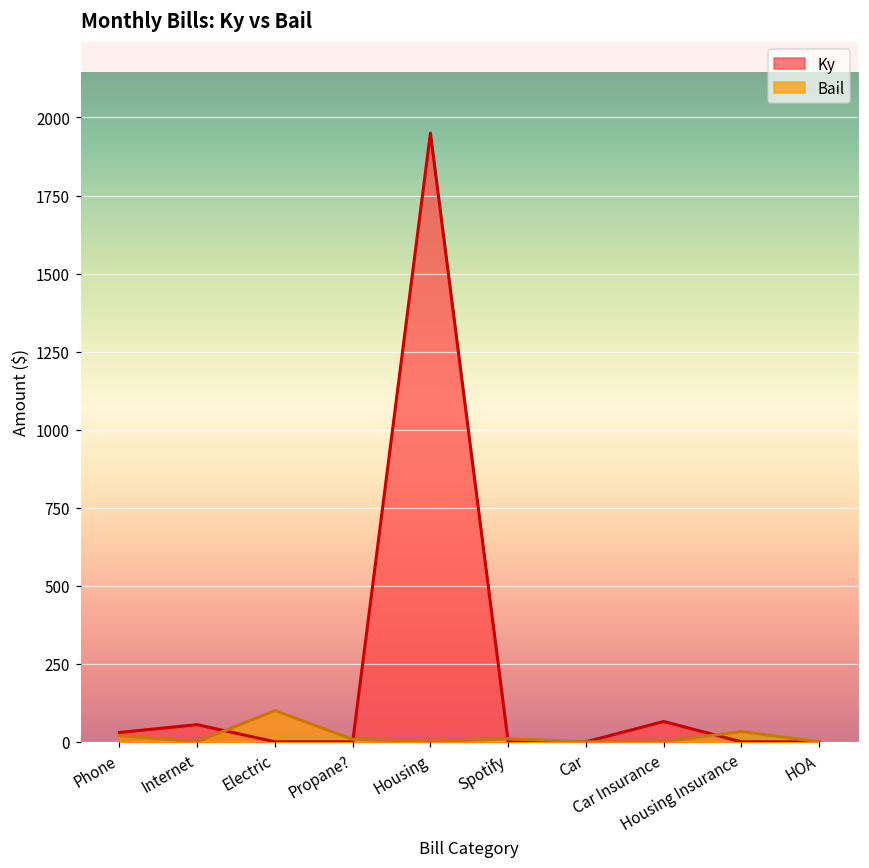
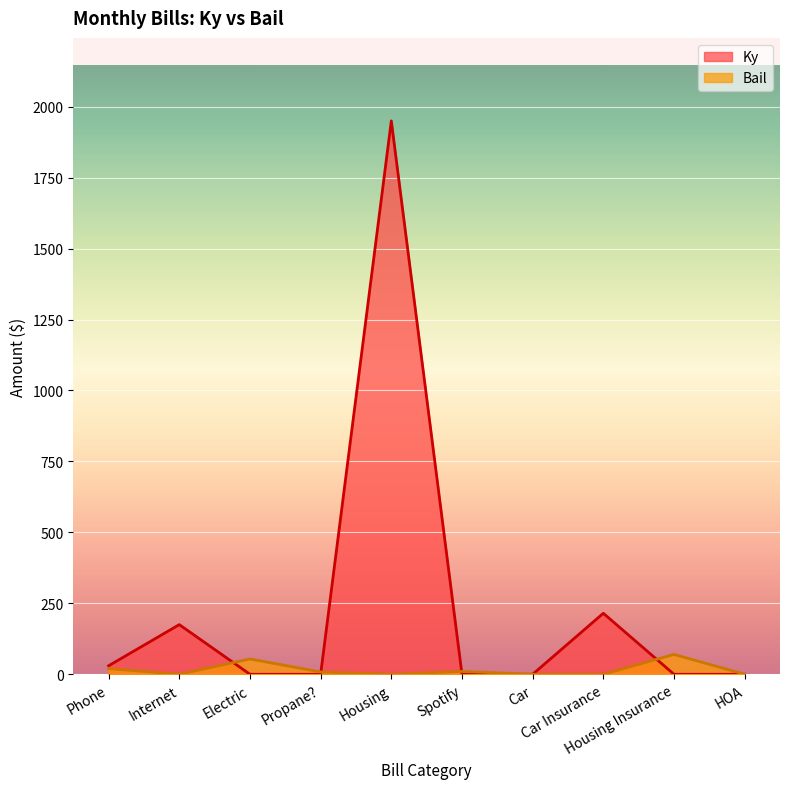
  {
    "Ky": {
      "Phone": 30,
-     "Internet": 60,
+     "Internet": 180,
      "Electric": 0,
      "Housing": 1950,
      "Spotify": 0,
-     "Car Insurance": 70,
+     "Car Insurance": 220,
      "Housing Insurance": 0
    },
    "Bail": {
      "Phone": 20,
      "Internet": 0,
-     "Electric": 100,
+     "Electric": 50,
      "Housing": 0,
      "Spotify": 10,
      "Car Insurance": 0,
-     "Housing Insurance": 30
+     "Housing Insurance": 70
    }
  }
